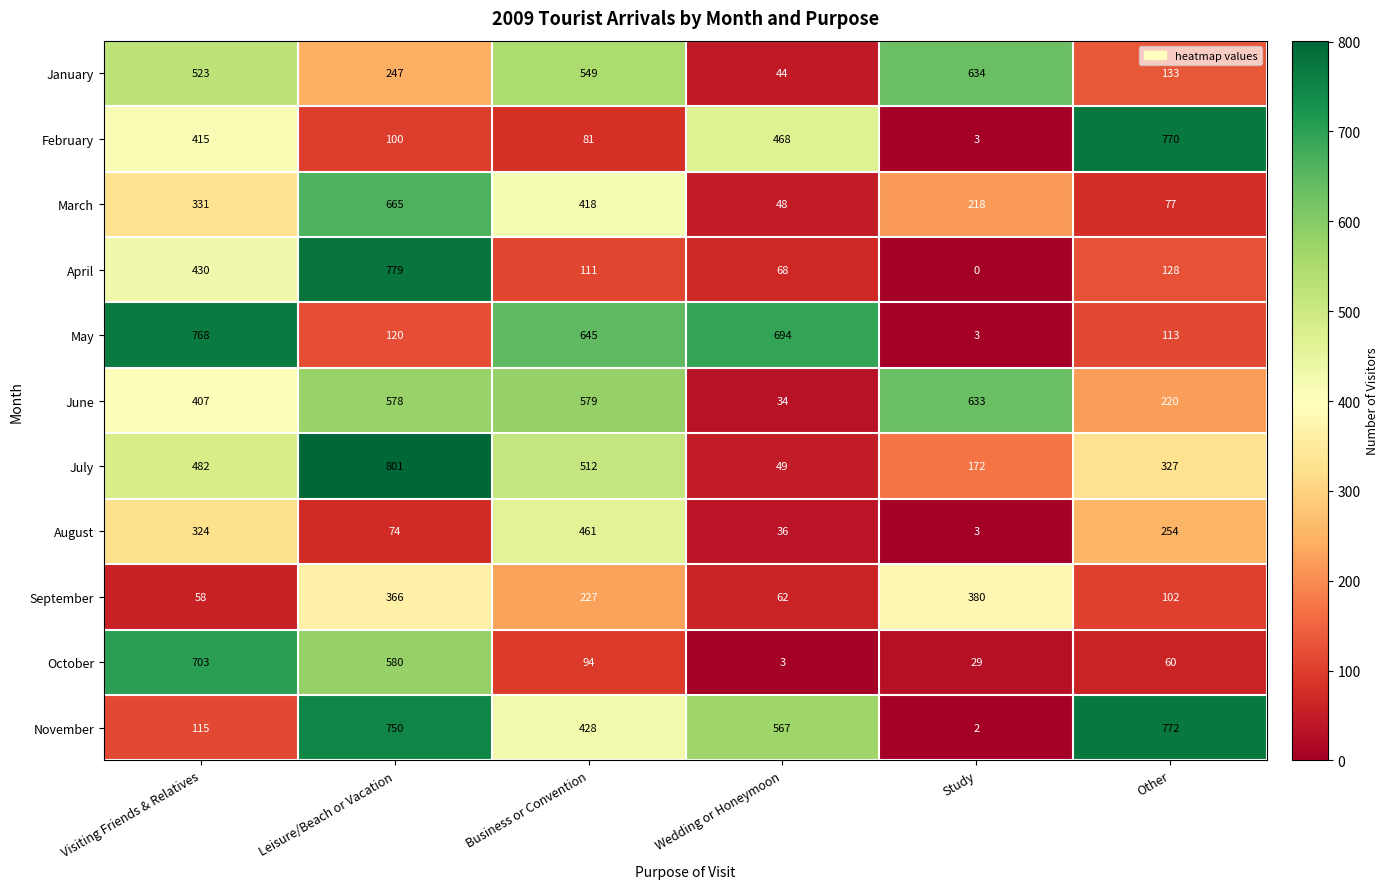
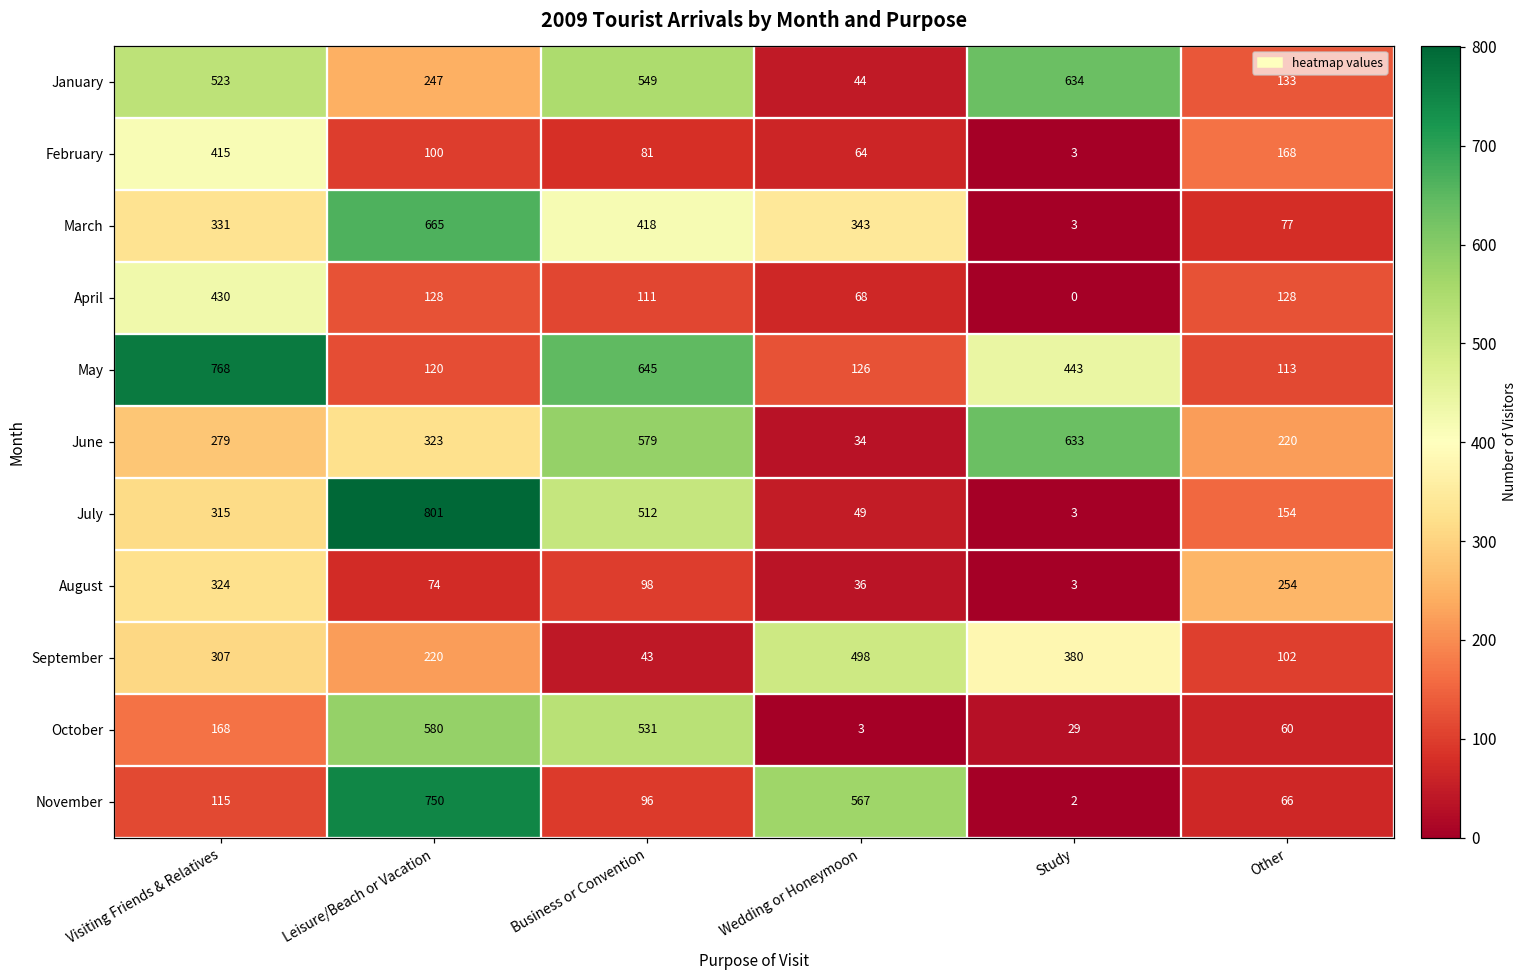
  {
    "January": {
      "Visiting Friends & Relatives": 523,
      "Leisure/Beach or Vacation": 247,
      "Business or Convention": 549,
      "Wedding or Honeymoon": 44,
      "Study": 634,
      "Other": 133
    },
    "February": {
      "Visiting Friends & Relatives": 415,
      "Leisure/Beach or Vacation": 100,
      "Business or Convention": 81,
-     "Wedding or Honeymoon": 468,
+     "Wedding or Honeymoon": 64,
      "Study": 3,
-     "Other": 770
+     "Other": 168
    },
    "March": {
      "Visiting Friends & Relatives": 331,
      "Leisure/Beach or Vacation": 665,
      "Business or Convention": 418,
-     "Wedding or Honeymoon": 48,
-     "Study": 218,
+     "Wedding or Honeymoon": 343,
+     "Study": 3,
      "Other": 77
    },
    "April": {
      "Visiting Friends & Relatives": 430,
-     "Leisure/Beach or Vacation": 779,
+     "Leisure/Beach or Vacation": 128,
      "Business or Convention": 111,
      "Wedding or Honeymoon": 68,
      "Study": 0,
      "Other": 128
    },
    "May": {
      "Visiting Friends & Relatives": 768,
      "Leisure/Beach or Vacation": 120,
      "Business or Convention": 645,
-     "Wedding or Honeymoon": 694,
-     "Study": 3,
+     "Wedding or Honeymoon": 126,
+     "Study": 443,
      "Other": 113
    },
    "June": {
-     "Visiting Friends & Relatives": 407,
-     "Leisure/Beach or Vacation": 578,
+     "Visiting Friends & Relatives": 279,
+     "Leisure/Beach or Vacation": 323,
      "Business or Convention": 579,
      "Wedding or Honeymoon": 34,
      "Study": 633,
      "Other": 220
    },
    "July": {
-     "Visiting Friends & Relatives": 482,
+     "Visiting Friends & Relatives": 315,
      "Leisure/Beach or Vacation": 801,
      "Business or Convention": 512,
      "Wedding or Honeymoon": 49,
-     "Study": 172,
-     "Other": 327
+     "Study": 3,
+     "Other": 154
    },
    "August": {
      "Visiting Friends & Relatives": 324,
      "Leisure/Beach or Vacation": 74,
-     "Business or Convention": 461,
+     "Business or Convention": 98,
      "Wedding or Honeymoon": 36,
      "Study": 3,
      "Other": 254
    },
    "September": {
-     "Visiting Friends & Relatives": 58,
-     "Leisure/Beach or Vacation": 366,
-     "Business or Convention": 227,
-     "Wedding or Honeymoon": 62,
+     "Visiting Friends & Relatives": 307,
+     "Leisure/Beach or Vacation": 220,
+     "Business or Convention": 43,
+     "Wedding or Honeymoon": 498,
      "Study": 380,
      "Other": 102
    },
    "October": {
-     "Visiting Friends & Relatives": 703,
+     "Visiting Friends & Relatives": 168,
      "Leisure/Beach or Vacation": 580,
-     "Business or Convention": 94,
+     "Business or Convention": 531,
      "Wedding or Honeymoon": 3,
      "Study": 29,
      "Other": 60
    },
    "November": {
      "Visiting Friends & Relatives": 115,
      "Leisure/Beach or Vacation": 750,
-     "Business or Convention": 428,
+     "Business or Convention": 96,
      "Wedding or Honeymoon": 567,
      "Study": 2,
-     "Other": 772
+     "Other": 66
    }
  }
